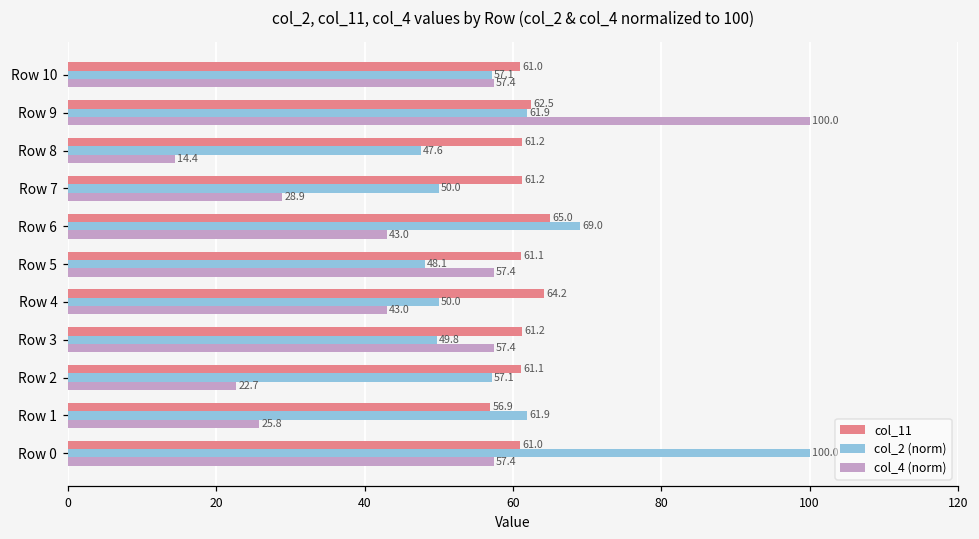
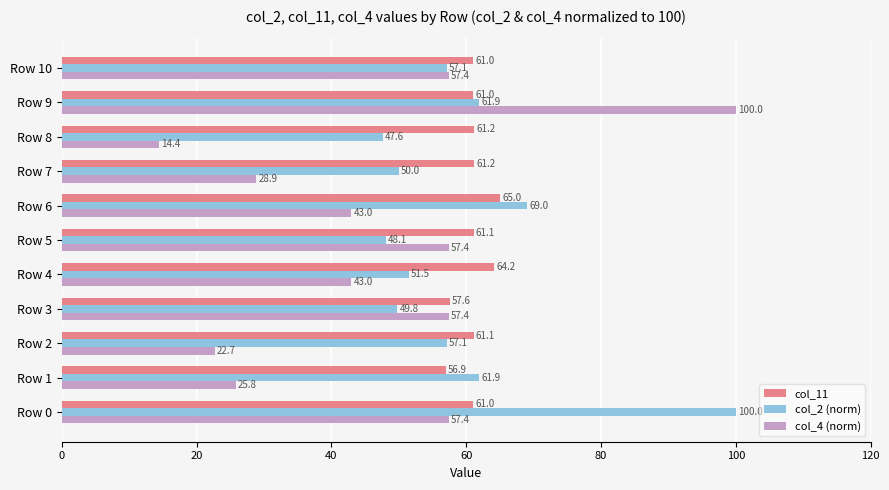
  {
    "col_11": {
      "Row 10": 61.0,
-     "Row 9": 62.5,
+     "Row 9": 61.0,
      "Row 8": 61.2,
      "Row 7": 61.2,
      "Row 6": 65.0,
      "Row 5": 61.1,
      "Row 4": 64.2,
-     "Row 3": 61.2,
+     "Row 3": 57.6,
      "Row 2": 61.1,
      "Row 1": 56.9,
      "Row 0": 61.0
    },
    "col_2 (norm)": {
      "Row 8": 47.6,
      "Row 7": 50.0,
      "Row 6": 69.0,
      "Row 5": 48.1,
-     "Row 4": 50.0,
+     "Row 4": 51.5,
      "Row 3": 49.8,
      "Row 2": 57.1,
      "Row 1": 61.9
    },
    "col_4 (norm)": {
      "Row 9": 100.0,
      "Row 8": 14.4,
      "Row 7": 28.9,
      "Row 6": 43.0,
      "Row 5": 57.4,
      "Row 4": 43.0,
      "Row 3": 57.4,
      "Row 2": 22.7,
      "Row 1": 25.8,
      "Row 0": 57.4
    }
  }
